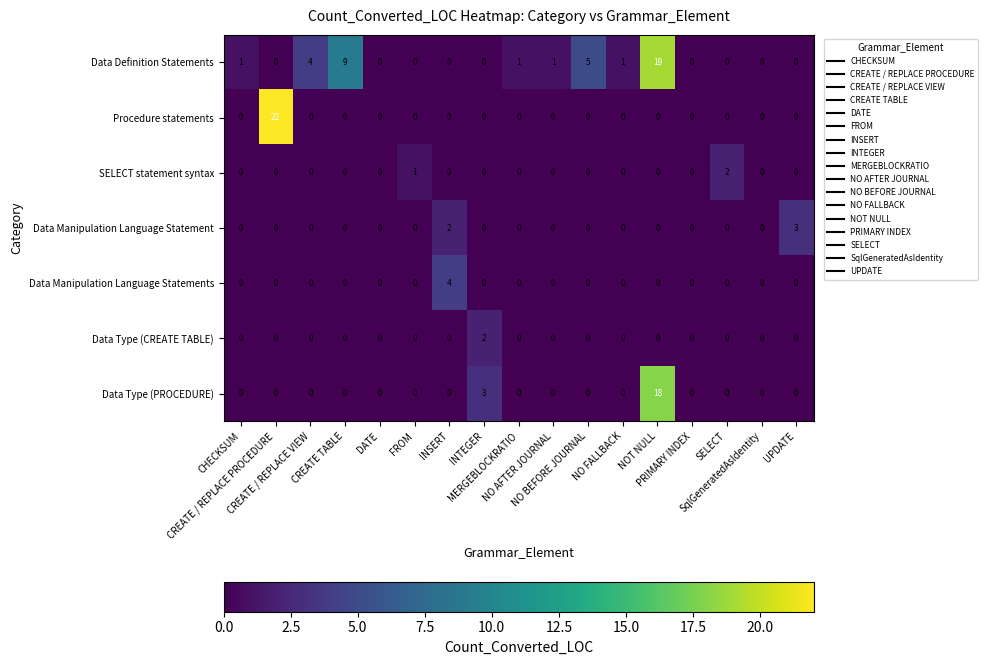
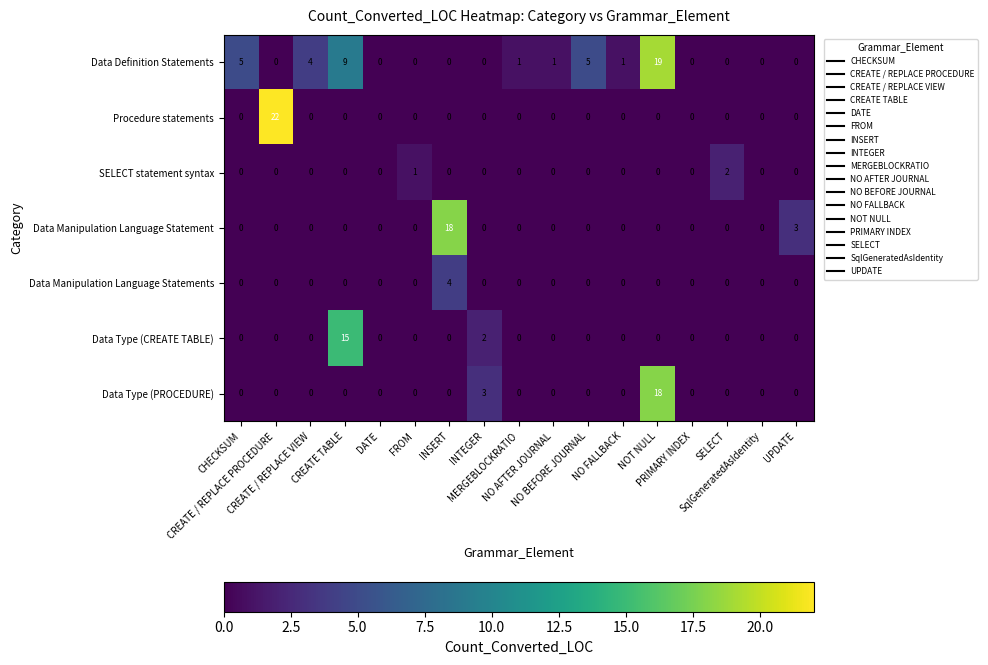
  {
    "Data Definition Statements": {
-     "CHECKSUM": 1,
+     "CHECKSUM": 5,
      "CREATE / REPLACE PROCEDURE": 0,
      "CREATE / REPLACE VIEW": 4,
      "CREATE TABLE": 9,
      "DATE": 0,
      "FROM": 0,
      "INSERT": 0,
      "INTEGER": 0,
      "MERGEBLOCKRATIO": 1,
      "NO AFTER JOURNAL": 1,
      "NO BEFORE JOURNAL": 5,
      "NO FALLBACK": 1,
      "NOT NULL": 19,
      "PRIMARY INDEX": 0,
      "SELECT": 0,
      "SqlGeneratedAsIdentity": 0,
      "UPDATE": 0
    },
    "Procedure statements": {
      "CHECKSUM": 0,
      "CREATE / REPLACE PROCEDURE": 22,
      "CREATE / REPLACE VIEW": 0,
      "CREATE TABLE": 0,
      "DATE": 0,
      "FROM": 0,
      "INSERT": 0,
      "INTEGER": 0,
      "MERGEBLOCKRATIO": 0,
      "NO AFTER JOURNAL": 0,
      "NO BEFORE JOURNAL": 0,
      "NO FALLBACK": 0,
      "NOT NULL": 0,
      "PRIMARY INDEX": 0,
      "SELECT": 0,
      "SqlGeneratedAsIdentity": 0,
      "UPDATE": 0
    },
    "SELECT statement syntax": {
      "CHECKSUM": 0,
      "CREATE / REPLACE PROCEDURE": 0,
      "CREATE / REPLACE VIEW": 0,
      "CREATE TABLE": 0,
      "DATE": 0,
      "FROM": 1,
      "INSERT": 0,
      "INTEGER": 0,
      "MERGEBLOCKRATIO": 0,
      "NO AFTER JOURNAL": 0,
      "NO BEFORE JOURNAL": 0,
      "NO FALLBACK": 0,
      "NOT NULL": 0,
      "PRIMARY INDEX": 0,
      "SELECT": 2,
      "SqlGeneratedAsIdentity": 0,
      "UPDATE": 0
    },
    "Data Manipulation Language Statement": {
      "CHECKSUM": 0,
      "CREATE / REPLACE PROCEDURE": 0,
      "CREATE / REPLACE VIEW": 0,
      "CREATE TABLE": 0,
      "DATE": 0,
      "FROM": 0,
-     "INSERT": 2,
+     "INSERT": 18,
      "INTEGER": 0,
      "MERGEBLOCKRATIO": 0,
      "NO AFTER JOURNAL": 0,
      "NO BEFORE JOURNAL": 0,
      "NO FALLBACK": 0,
      "NOT NULL": 0,
      "PRIMARY INDEX": 0,
      "SELECT": 0,
      "SqlGeneratedAsIdentity": 0,
      "UPDATE": 3
    },
    "Data Manipulation Language Statements": {
      "CHECKSUM": 0,
      "CREATE / REPLACE PROCEDURE": 0,
      "CREATE / REPLACE VIEW": 0,
      "CREATE TABLE": 0,
      "DATE": 0,
      "FROM": 0,
      "INSERT": 4,
      "INTEGER": 0,
      "MERGEBLOCKRATIO": 0,
      "NO AFTER JOURNAL": 0,
      "NO BEFORE JOURNAL": 0,
      "NO FALLBACK": 0,
      "NOT NULL": 0,
      "PRIMARY INDEX": 0,
      "SELECT": 0,
      "SqlGeneratedAsIdentity": 0,
      "UPDATE": 0
    },
    "Data Type (CREATE TABLE)": {
      "CHECKSUM": 0,
      "CREATE / REPLACE PROCEDURE": 0,
      "CREATE / REPLACE VIEW": 0,
-     "CREATE TABLE": 0,
+     "CREATE TABLE": 15,
      "DATE": 0,
      "FROM": 0,
      "INSERT": 0,
      "INTEGER": 2,
      "MERGEBLOCKRATIO": 0,
      "NO AFTER JOURNAL": 0,
      "NO BEFORE JOURNAL": 0,
      "NO FALLBACK": 0,
      "NOT NULL": 0,
      "PRIMARY INDEX": 0,
      "SELECT": 0,
      "SqlGeneratedAsIdentity": 0,
      "UPDATE": 0
    },
    "Data Type (PROCEDURE)": {
      "CHECKSUM": 0,
      "CREATE / REPLACE PROCEDURE": 0,
      "CREATE / REPLACE VIEW": 0,
      "CREATE TABLE": 0,
      "DATE": 0,
      "FROM": 0,
      "INSERT": 0,
      "INTEGER": 3,
      "MERGEBLOCKRATIO": 0,
      "NO AFTER JOURNAL": 0,
      "NO BEFORE JOURNAL": 0,
      "NO FALLBACK": 0,
      "NOT NULL": 18,
      "PRIMARY INDEX": 0,
      "SELECT": 0,
      "SqlGeneratedAsIdentity": 0,
      "UPDATE": 0
    }
  }
